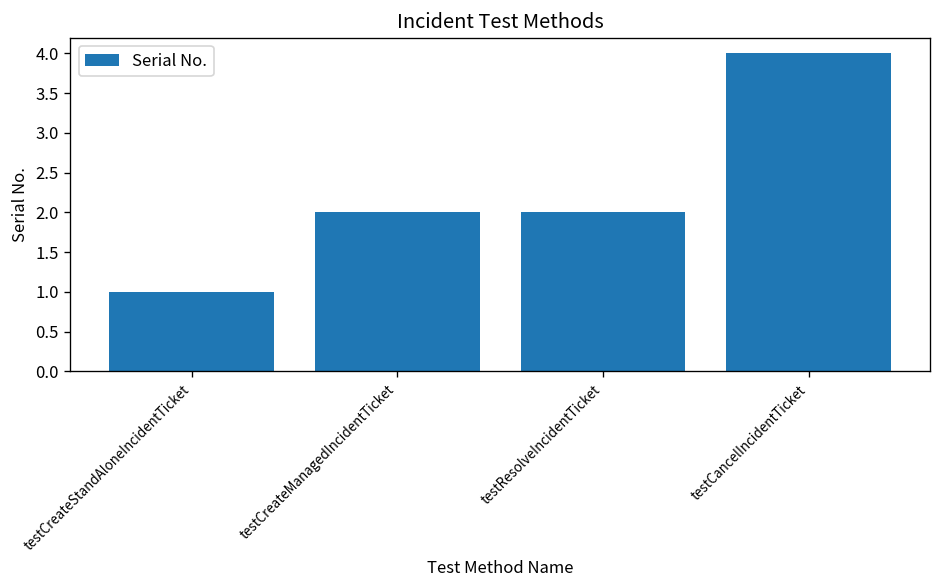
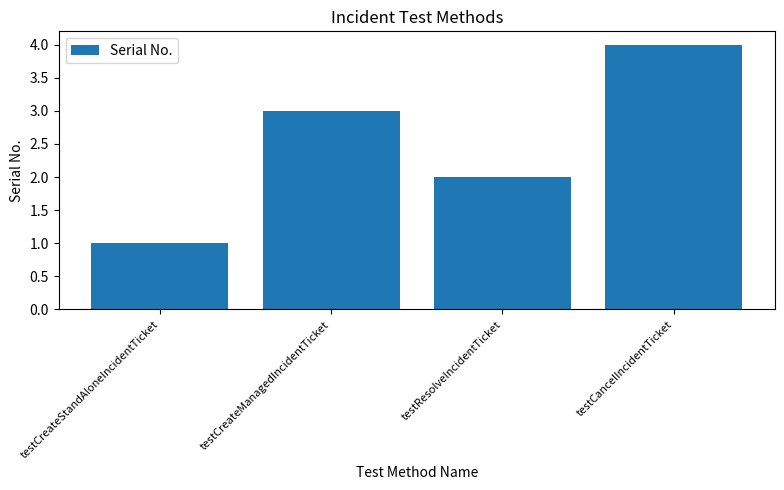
  {
    "testCreateStandAloneIncidentTicket": 1,
-   "testCreateManagedIncidentTicket": 2,
+   "testCreateManagedIncidentTicket": 3,
    "testResolveIncidentTicket": 2,
    "testCancelIncidentTicket": 4
  }
